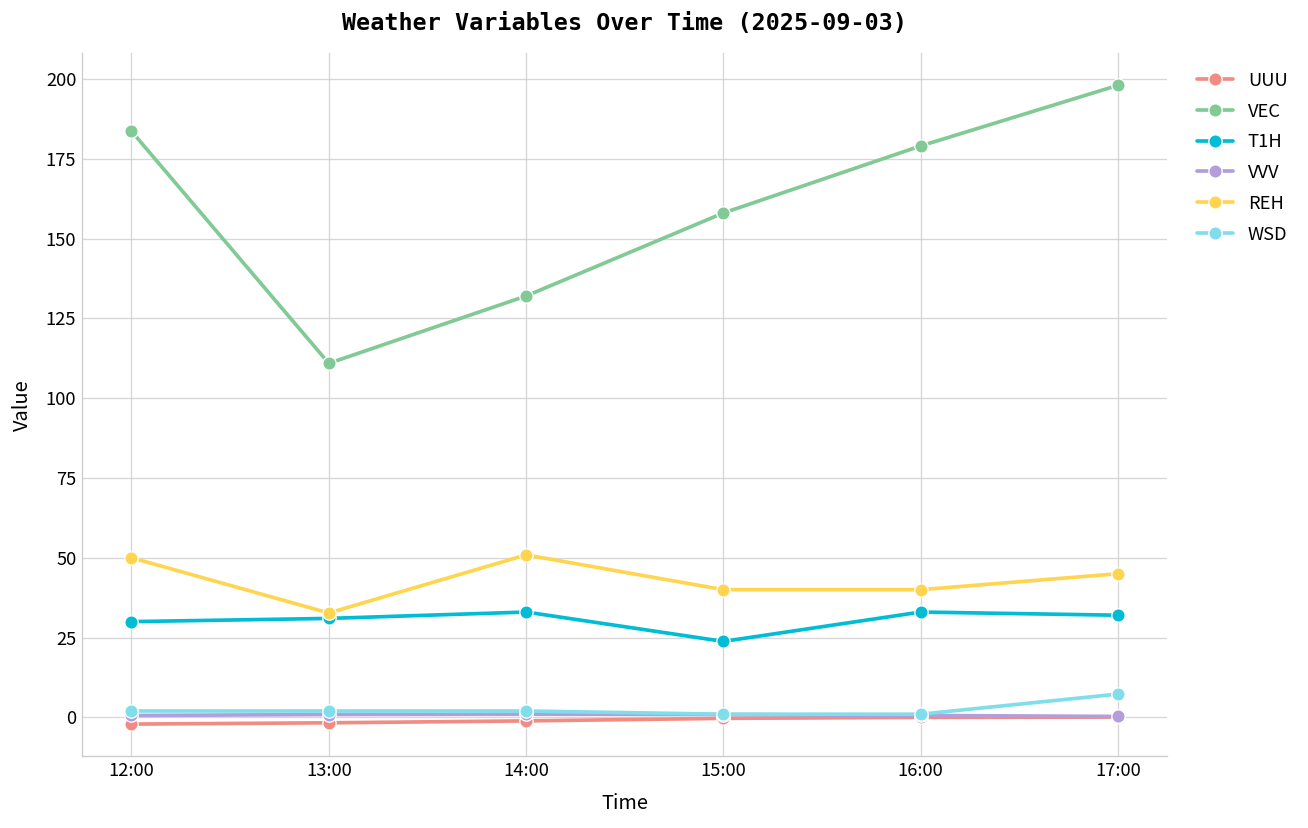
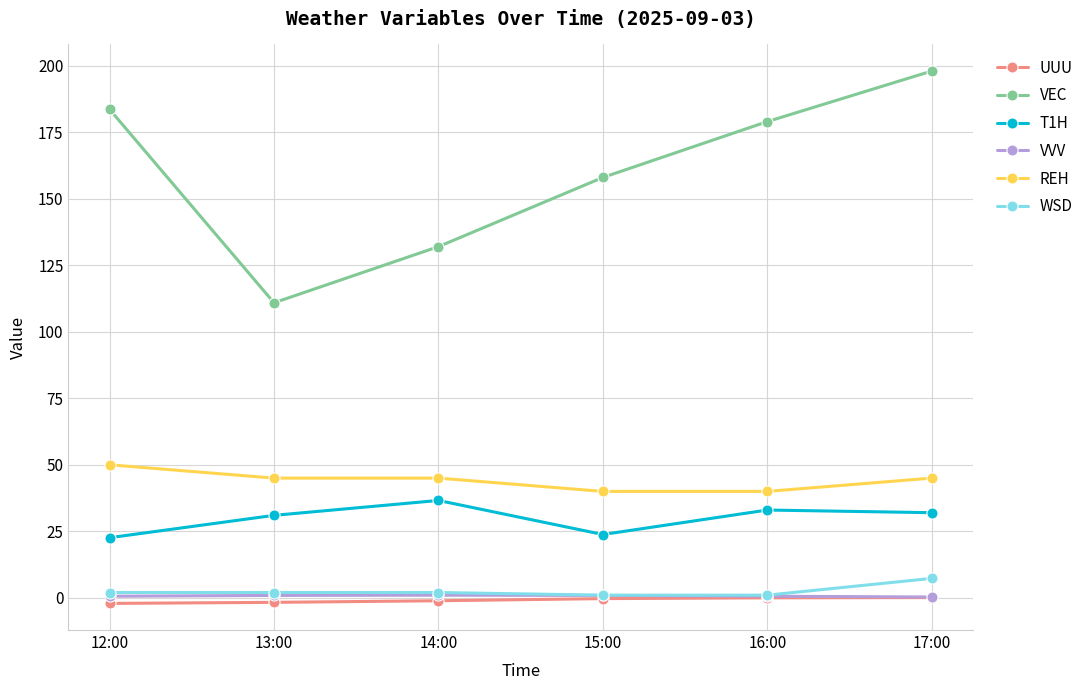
  {
    "UUU": {
      "12:00": -2,
      "13:00": -2,
      "14:00": -1,
      "15:00": 0
    },
    "VEC": {
      "12:00": 184,
      "13:00": 111,
      "14:00": 132,
      "15:00": 158,
      "16:00": 179,
      "17:00": 198
    },
    "T1H": {
-     "12:00": 30,
+     "12:00": 23,
      "13:00": 31,
-     "14:00": 33,
+     "14:00": 37,
      "15:00": 24,
      "16:00": 33,
      "17:00": 32
    },
    "VVV": {
      "12:00": 1,
      "13:00": 1,
      "14:00": 1
    },
    "REH": {
      "12:00": 50,
-     "13:00": 33,
-     "14:00": 51,
+     "13:00": 45,
+     "14:00": 45,
      "15:00": 40,
      "16:00": 40,
      "17:00": 45
    },
    "WSD": {
      "12:00": 2,
      "13:00": 2,
      "14:00": 2,
      "17:00": 7
    }
  }
